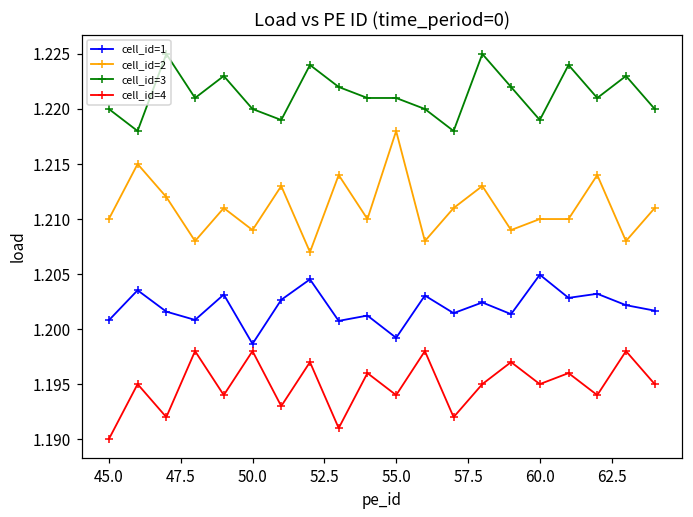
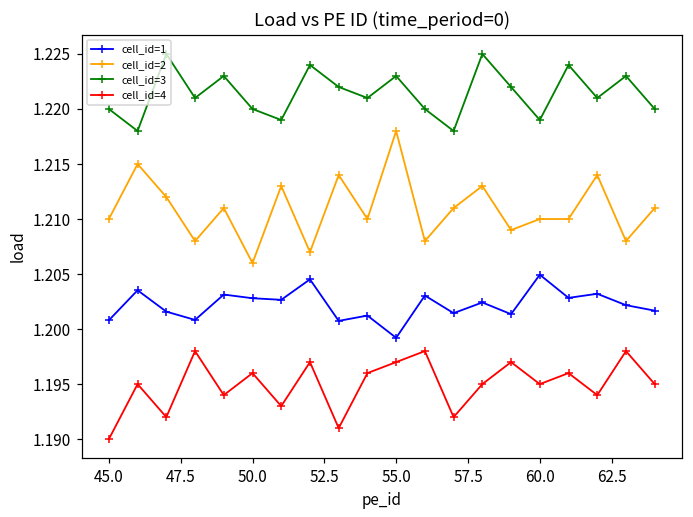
  {
    "cell_id=1": {
      "45.0": 1.2008,
-     "50.0": 1.1987,
+     "50.0": 1.2028,
      "55.0": 1.1992,
      "60.0": 1.2049
    },
    "cell_id=2": {
      "45.0": 1.210,
-     "50.0": 1.209,
+     "50.0": 1.206,
      "55.0": 1.218,
      "60.0": 1.210
    },
    "cell_id=3": {
      "45.0": 1.220,
      "50.0": 1.220,
-     "55.0": 1.221,
+     "55.0": 1.223,
      "60.0": 1.219
    },
    "cell_id=4": {
      "45.0": 1.190,
-     "50.0": 1.198,
-     "55.0": 1.194,
+     "50.0": 1.196,
+     "55.0": 1.197,
      "60.0": 1.195
    }
  }
